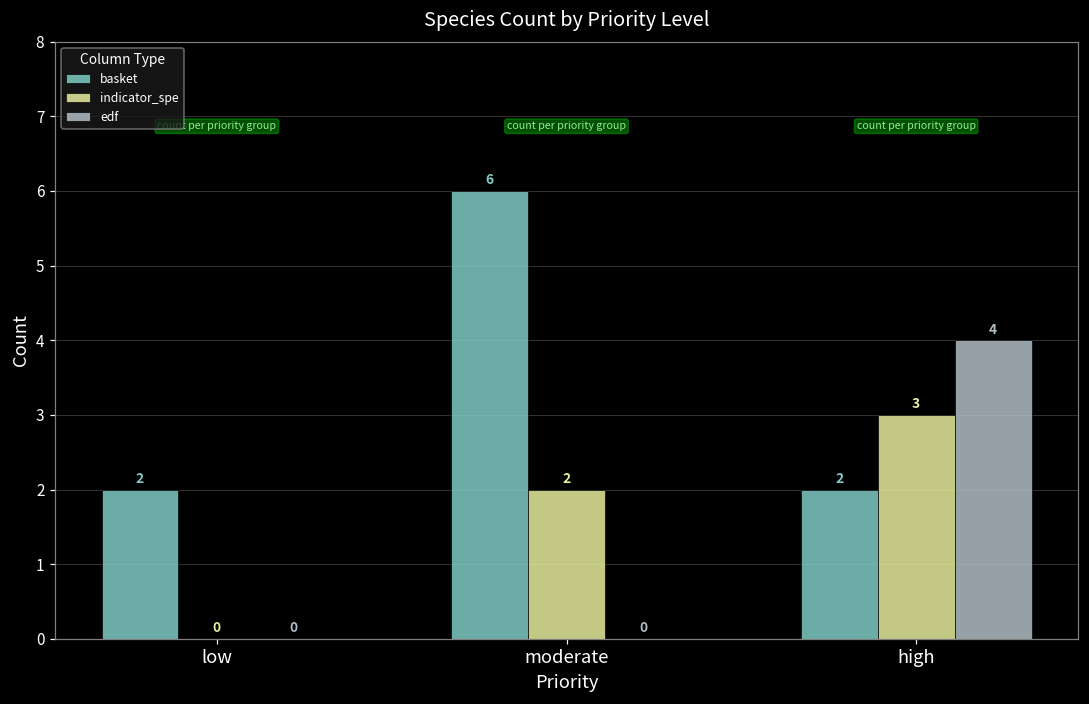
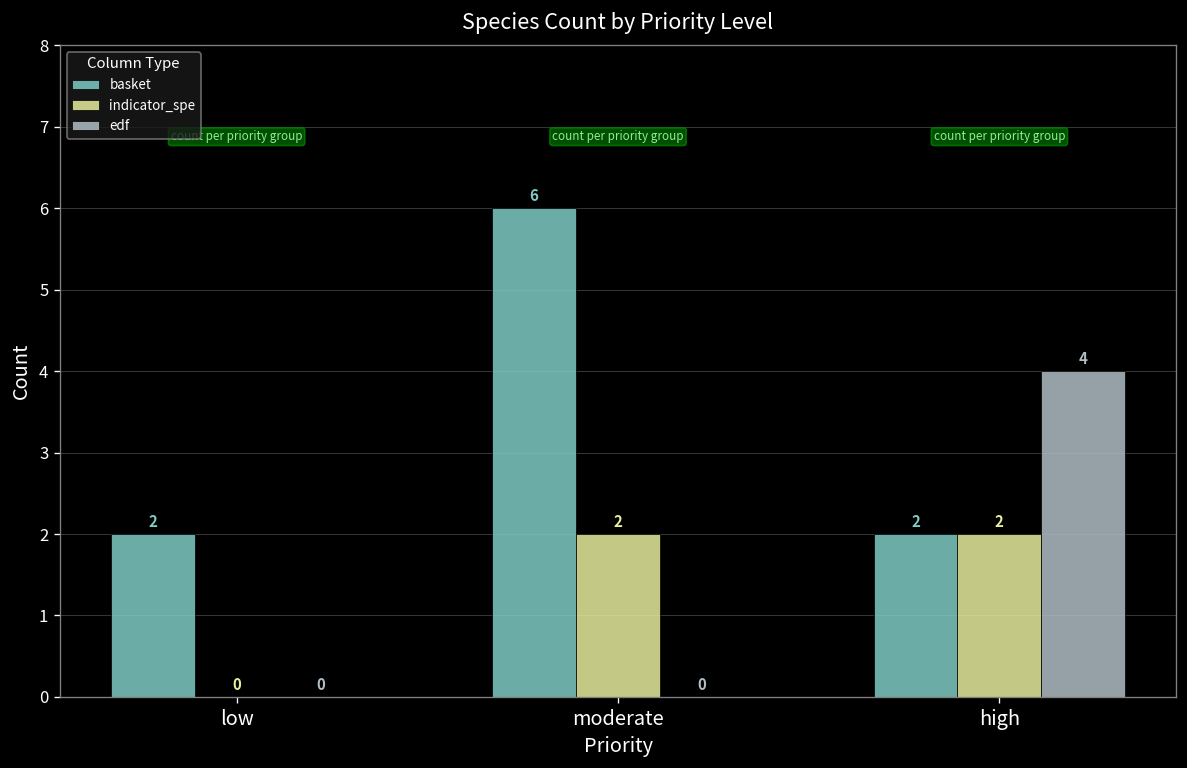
  {
    "indicator_spe": {
      "low": 0,
      "moderate": 2,
-     "high": 3
+     "high": 2
    }
  }
